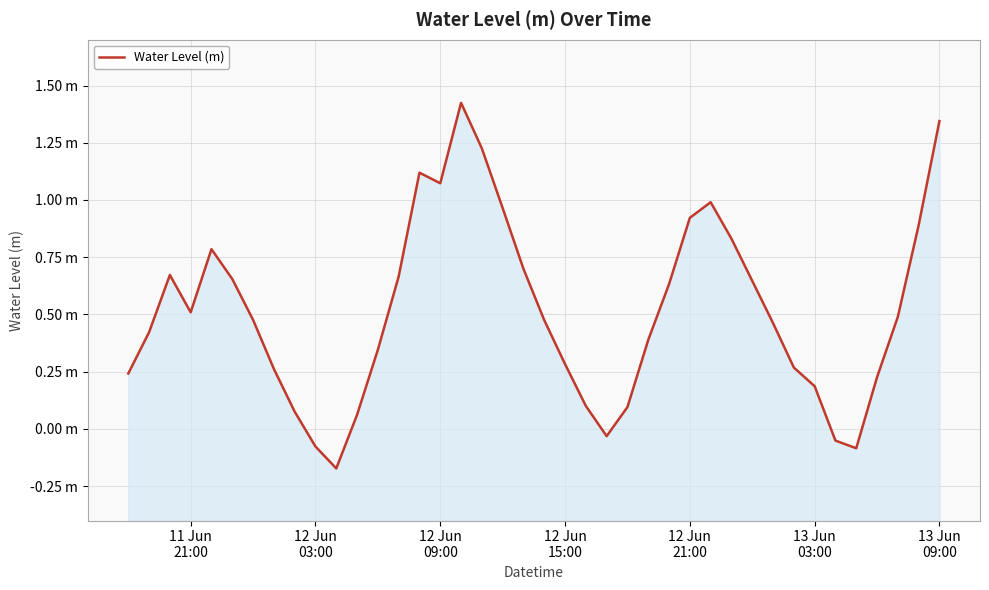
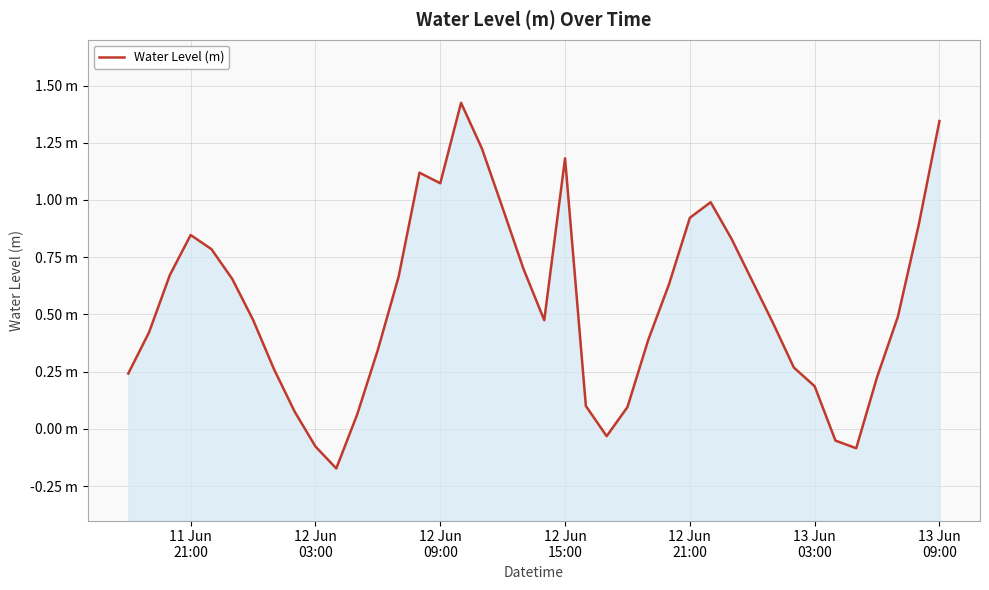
  {
-   "11 Jun 21:00": "0.51 m",
+   "11 Jun 21:00": "0.85 m",
    "12 Jun 03:00": "-0.08 m",
    "12 Jun 09:00": "1.07 m",
-   "12 Jun 15:00": "0.28 m",
+   "12 Jun 15:00": "1.18 m",
    "12 Jun 21:00": "0.92 m",
    "13 Jun 03:00": "0.19 m",
    "13 Jun 09:00": "1.34 m"
  }
